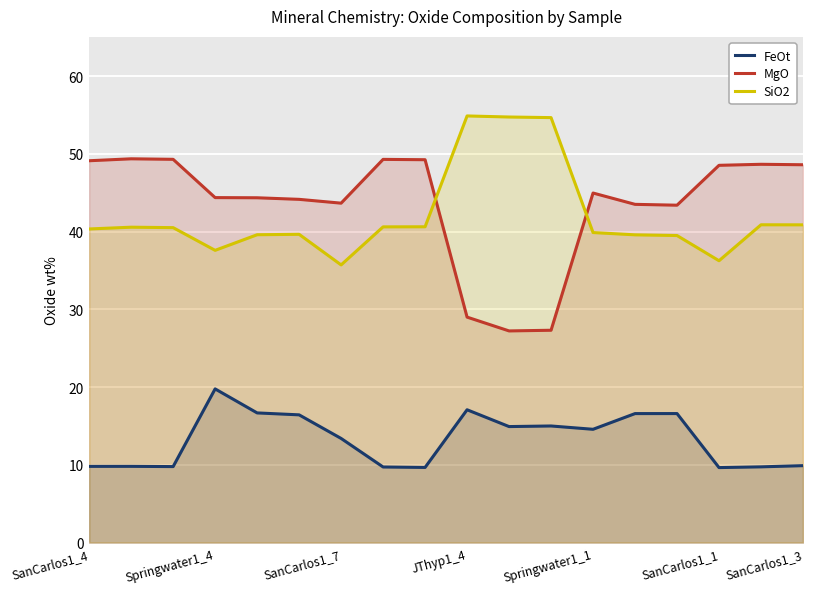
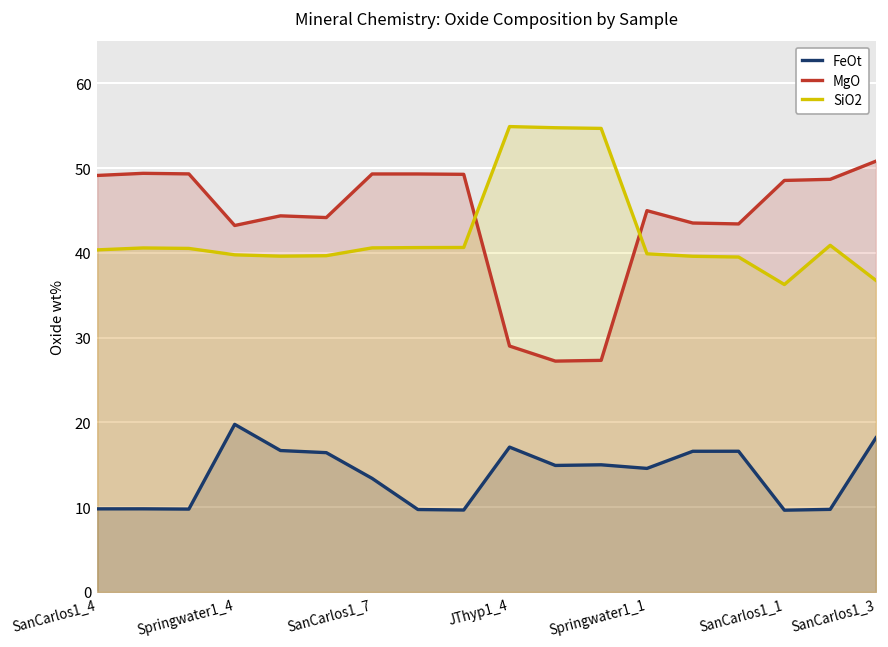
  {
    "FeOt": {
      "SanCarlos1_4": 10,
      "Springwater1_4": 20,
      "SanCarlos1_7": 13,
      "JThyp1_4": 17,
      "Springwater1_1": 15,
      "SanCarlos1_1": 10,
-     "SanCarlos1_3": 10
+     "SanCarlos1_3": 18
    },
    "MgO": {
      "SanCarlos1_4": 49,
-     "Springwater1_4": 44,
-     "SanCarlos1_7": 44,
+     "Springwater1_4": 43,
+     "SanCarlos1_7": 49,
      "JThyp1_4": 29,
      "Springwater1_1": 45,
      "SanCarlos1_1": 49,
-     "SanCarlos1_3": 49
+     "SanCarlos1_3": 51
    },
    "SiO2": {
      "SanCarlos1_4": 40,
-     "Springwater1_4": 38,
-     "SanCarlos1_7": 36,
+     "Springwater1_4": 40,
+     "SanCarlos1_7": 41,
      "JThyp1_4": 55,
      "Springwater1_1": 40,
      "SanCarlos1_1": 36,
-     "SanCarlos1_3": 41
+     "SanCarlos1_3": 37
    }
  }
